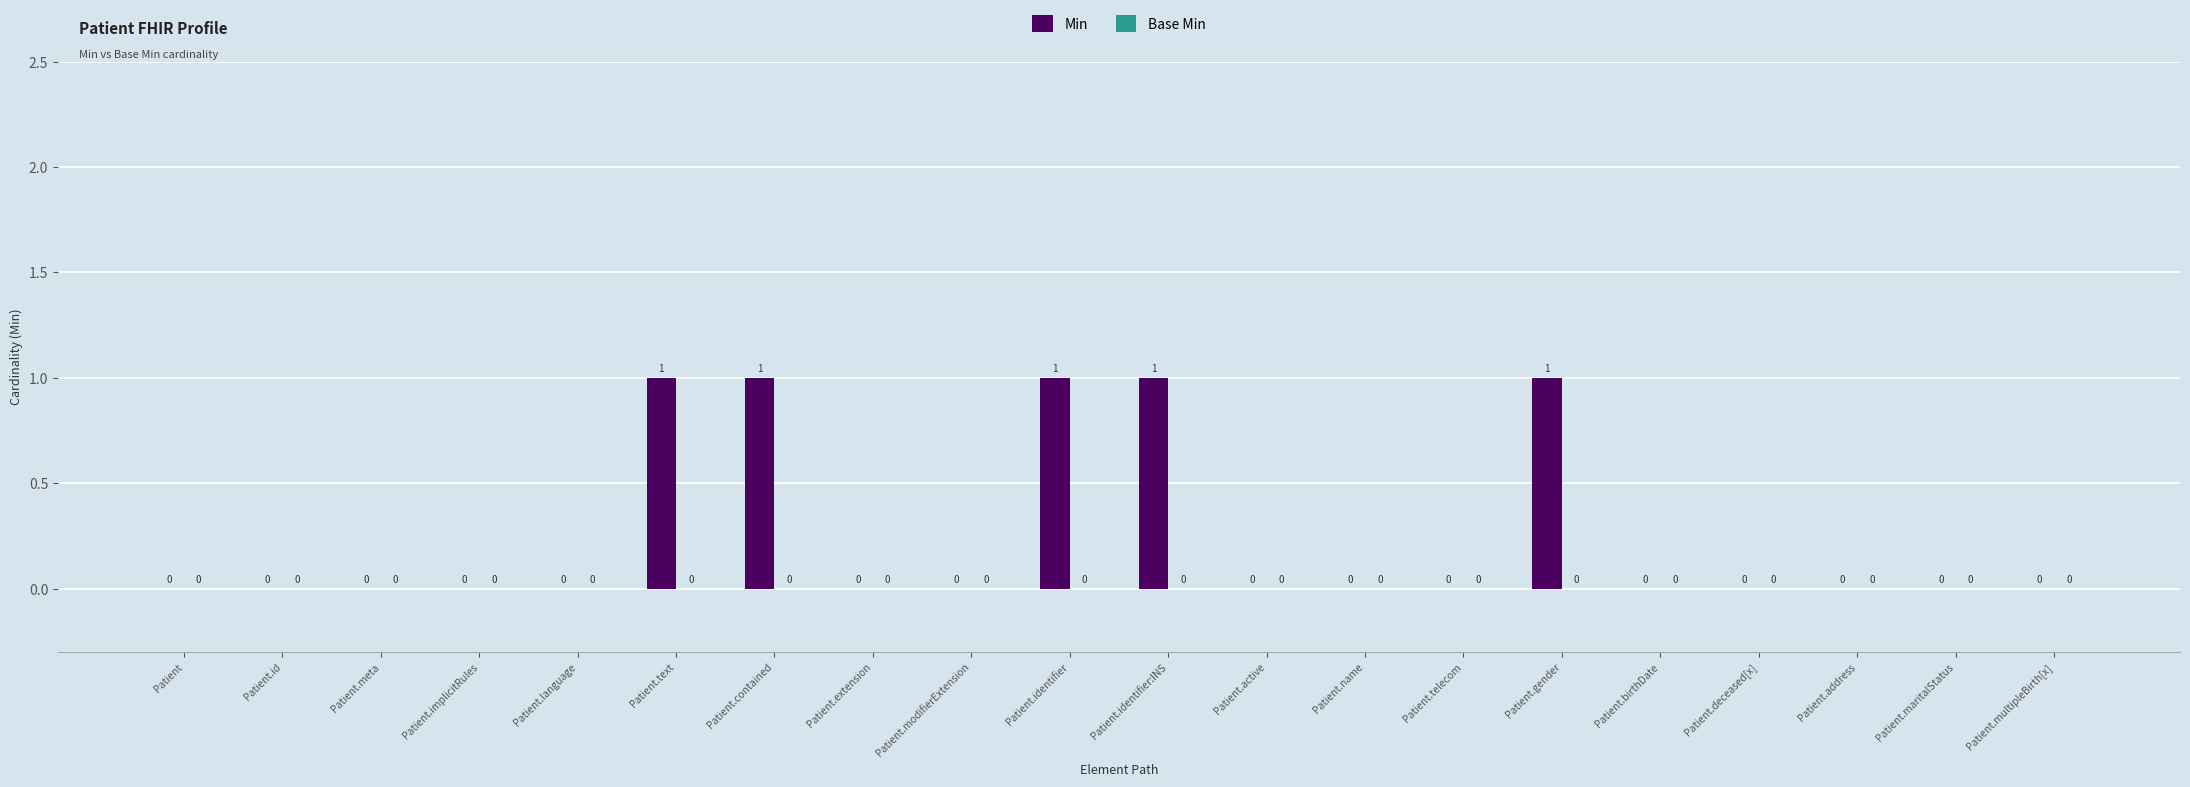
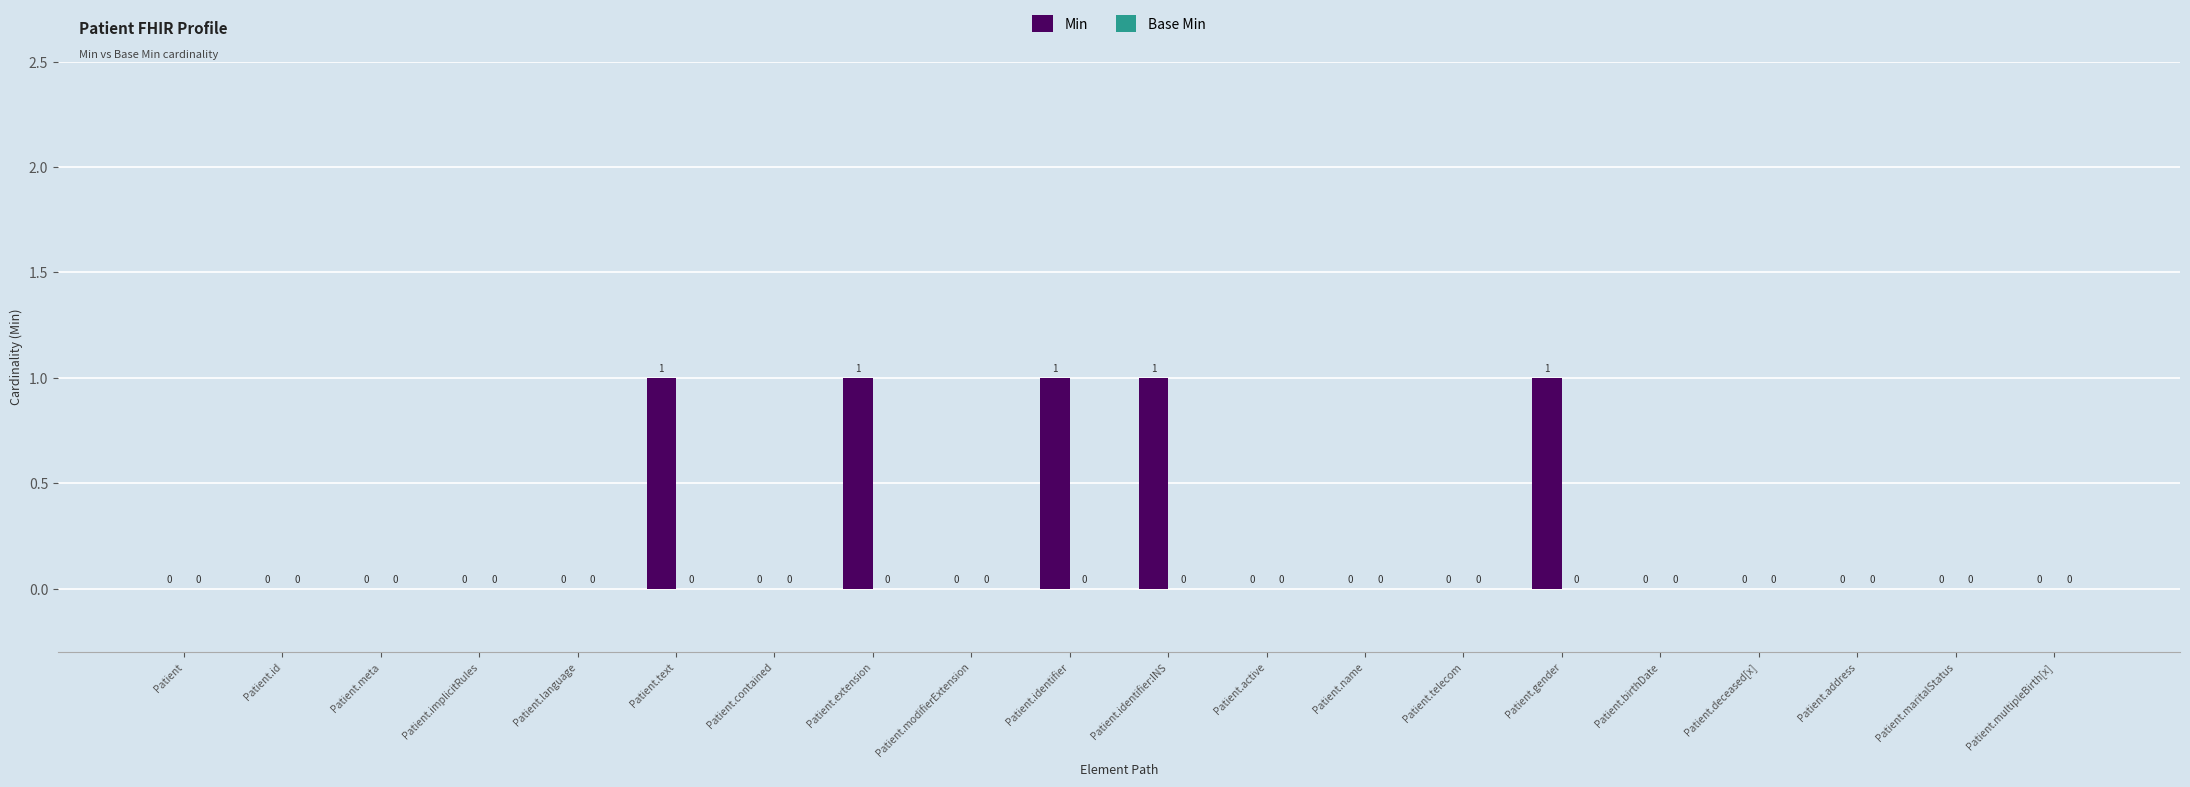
  {
    "Min": {
      "Patient": 0,
      "Patient.id": 0,
      "Patient.meta": 0,
      "Patient.implicitRules": 0,
      "Patient.language": 0,
      "Patient.text": 1,
-     "Patient.contained": 1,
-     "Patient.extension": 0,
+     "Patient.contained": 0,
+     "Patient.extension": 1,
      "Patient.modifierExtension": 0,
      "Patient.identifier": 1,
      "Patient.identifier:INS": 1,
      "Patient.active": 0,
      "Patient.name": 0,
      "Patient.telecom": 0,
      "Patient.gender": 1,
      "Patient.birthDate": 0,
      "Patient.deceased[x]": 0,
      "Patient.address": 0,
      "Patient.maritalStatus": 0,
      "Patient.multipleBirth[x]": 0
    },
    "Base Min": {
      "Patient": 0,
      "Patient.id": 0,
      "Patient.meta": 0,
      "Patient.implicitRules": 0,
      "Patient.language": 0,
      "Patient.text": 0,
      "Patient.contained": 0,
      "Patient.extension": 0,
      "Patient.modifierExtension": 0,
      "Patient.identifier": 0,
      "Patient.identifier:INS": 0,
      "Patient.active": 0,
      "Patient.name": 0,
      "Patient.telecom": 0,
      "Patient.gender": 0,
      "Patient.birthDate": 0,
      "Patient.deceased[x]": 0,
      "Patient.address": 0,
      "Patient.maritalStatus": 0,
      "Patient.multipleBirth[x]": 0
    }
  }
